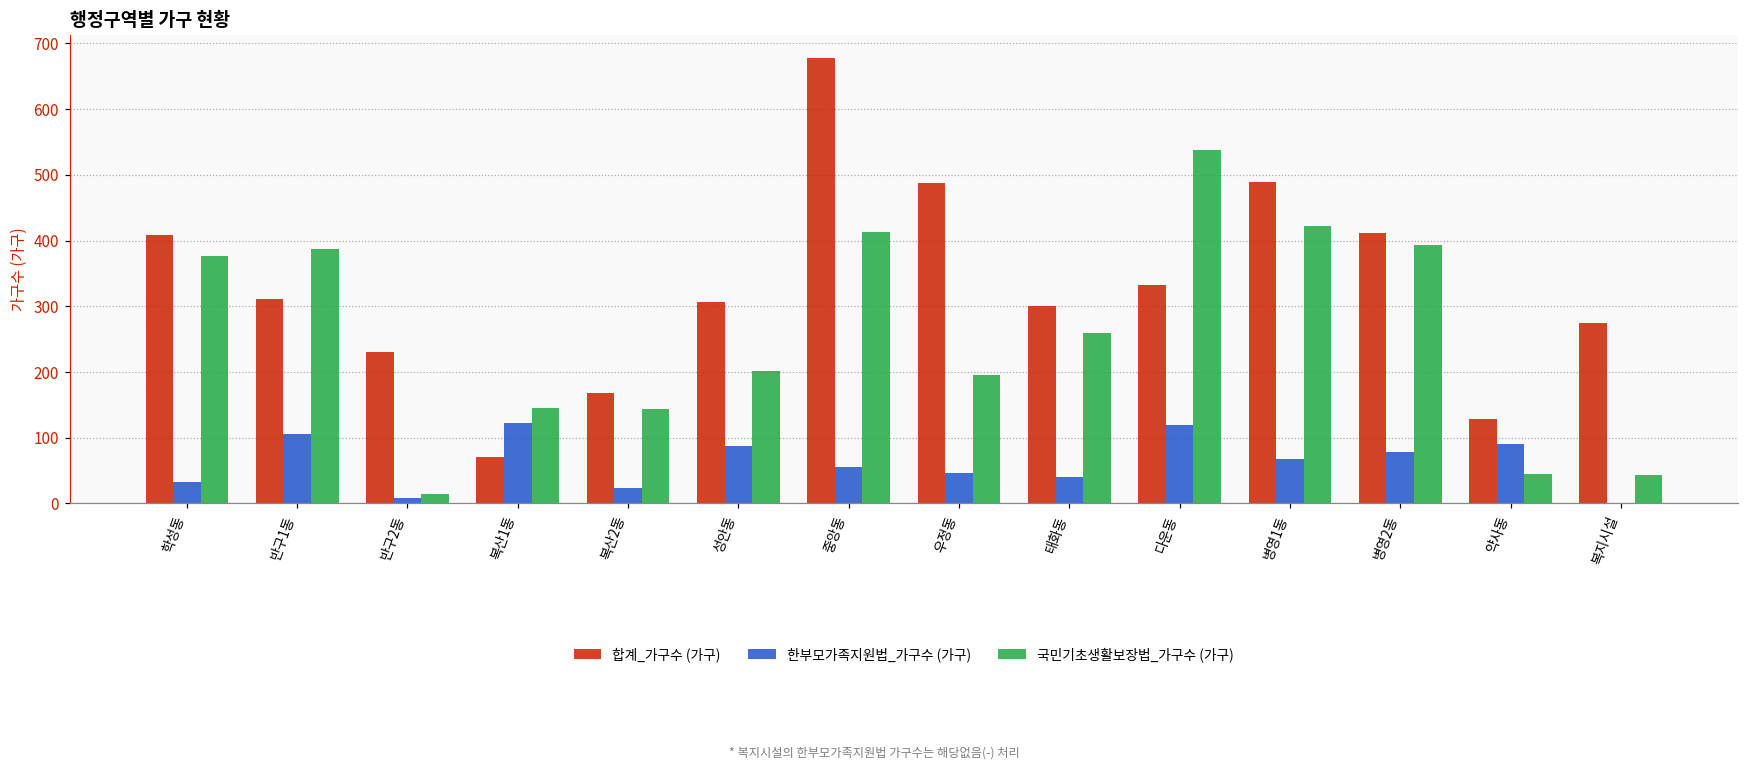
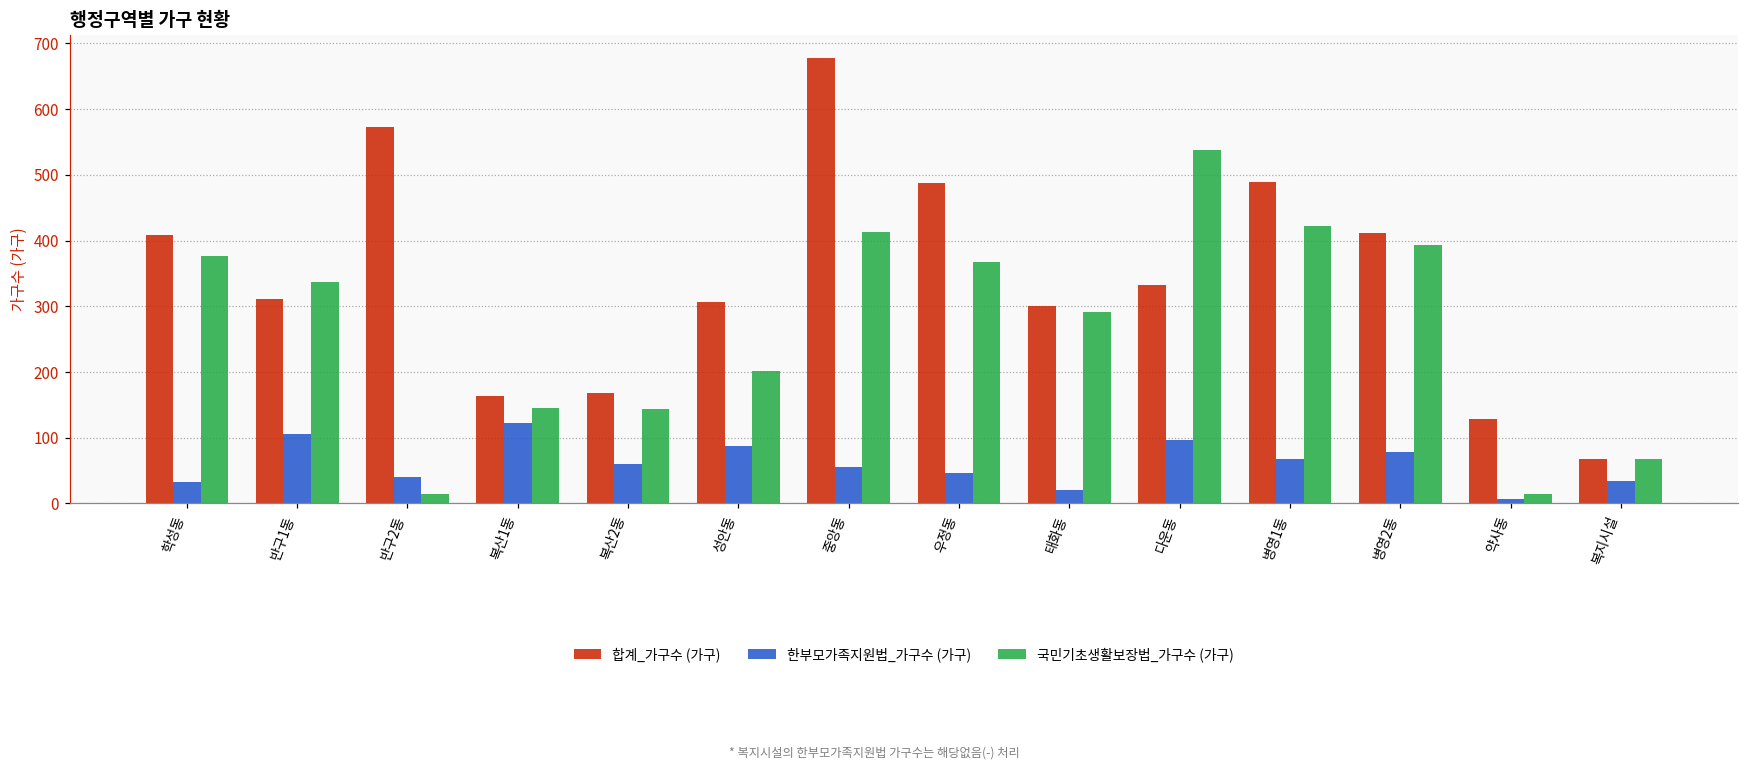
  {
    "합계_가구수 (가구)": {
      "학성동": 410,
      "반구1동": 310,
-     "반구2동": 230,
-     "복산1동": 70,
+     "반구2동": 570,
+     "복산1동": 160,
      "복산2동": 170,
      "성안동": 310,
      "중앙동": 680,
      "우정동": 490,
      "태화동": 300,
      "다운동": 330,
      "병영1동": 490,
      "병영2동": 410,
      "약사동": 130,
-     "복지시설": 270
+     "복지시설": 70
    },
    "한부모가족지원법_가구수 (가구)": {
      "학성동": 30,
      "반구1동": 110,
-     "반구2동": 10,
+     "반구2동": 40,
      "복산1동": 120,
-     "복산2동": 20,
+     "복산2동": 60,
      "성안동": 90,
      "중앙동": 60,
      "우정동": 50,
-     "태화동": 40,
-     "다운동": 120,
+     "태화동": 20,
+     "다운동": 100,
      "병영1동": 70,
      "병영2동": 80,
-     "약사동": 90,
-     "복지시설": 0
+     "약사동": 10,
+     "복지시설": 30
    },
    "국민기초생활보장법_가구수 (가구)": {
      "학성동": 380,
-     "반구1동": 390,
+     "반구1동": 340,
      "반구2동": 20,
      "복산1동": 150,
      "복산2동": 140,
      "성안동": 200,
      "중앙동": 410,
-     "우정동": 200,
-     "태화동": 260,
+     "우정동": 370,
+     "태화동": 290,
      "다운동": 540,
      "병영1동": 420,
      "병영2동": 390,
-     "약사동": 50,
-     "복지시설": 40
+     "약사동": 10,
+     "복지시설": 70
    }
  }
